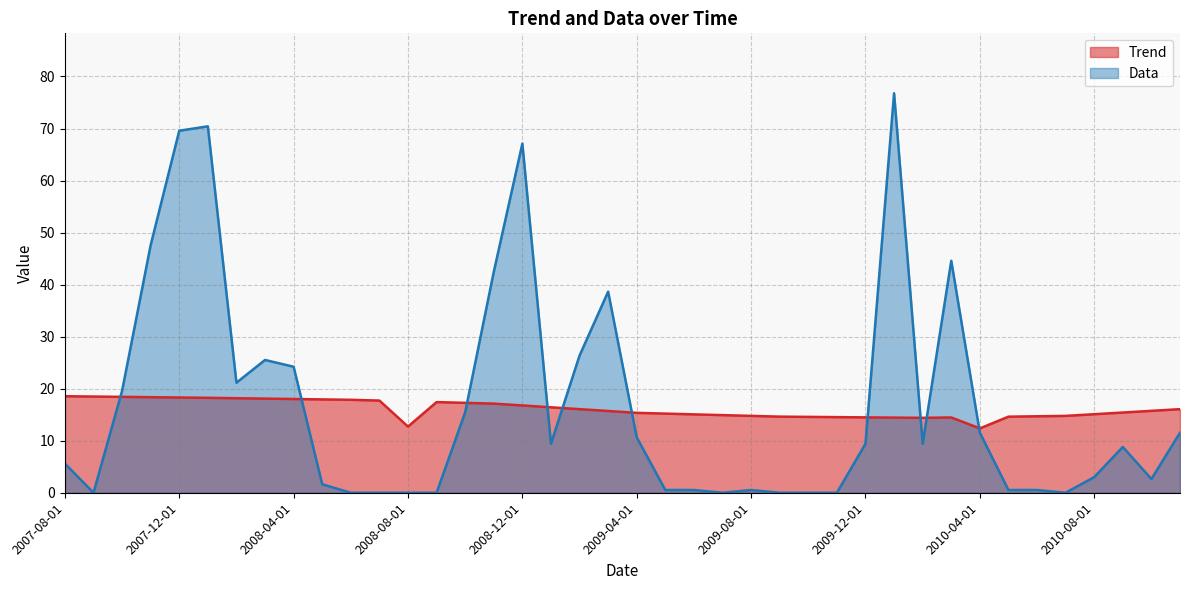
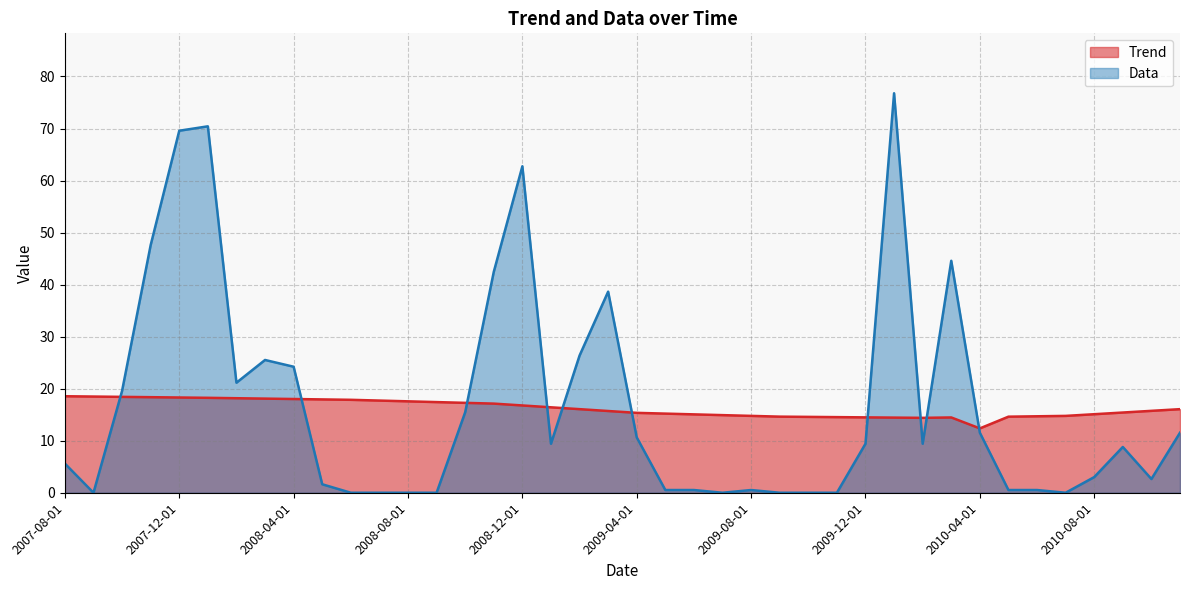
  {
    "Trend": {
      "2007-08-01": 19,
      "2007-12-01": 18,
      "2008-04-01": 18,
-     "2008-08-01": 13,
+     "2008-08-01": 18,
      "2008-12-01": 17,
      "2009-04-01": 15,
      "2009-08-01": 15,
      "2009-12-01": 14,
      "2010-04-01": 12,
      "2010-08-01": 15
    },
    "Data": {
      "2007-08-01": 6,
      "2007-12-01": 70,
      "2008-04-01": 24,
      "2008-08-01": 0,
-     "2008-12-01": 67,
+     "2008-12-01": 63,
      "2009-04-01": 11,
      "2009-08-01": 1,
      "2009-12-01": 9,
      "2010-04-01": 12,
      "2010-08-01": 3
    }
  }
